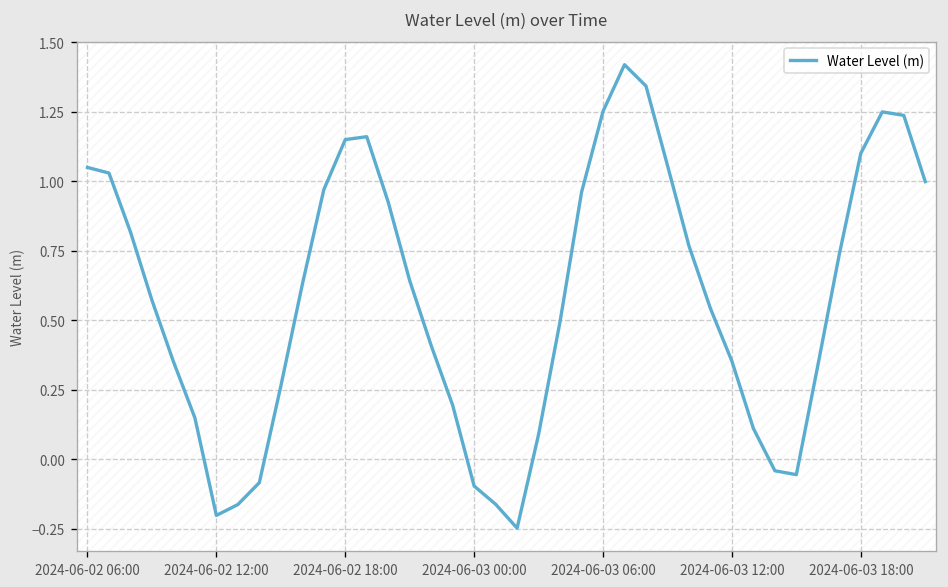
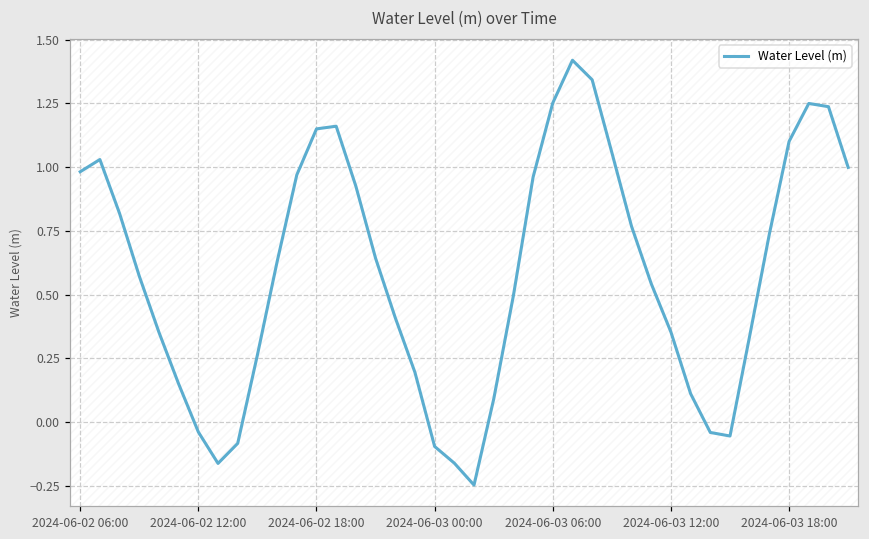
  {
-   "2024-06-02 06:00": 1.05,
-   "2024-06-02 12:00": -0.20,
+   "2024-06-02 06:00": 0.98,
+   "2024-06-02 12:00": -0.04,
    "2024-06-02 18:00": 1.15,
    "2024-06-03 00:00": -0.10,
    "2024-06-03 06:00": 1.25,
    "2024-06-03 12:00": 0.35,
    "2024-06-03 18:00": 1.10
  }
